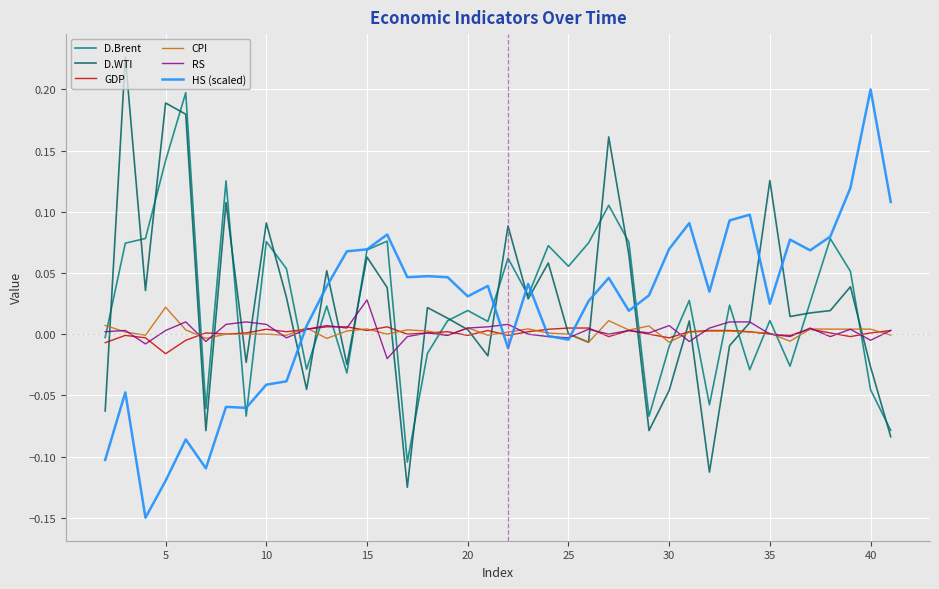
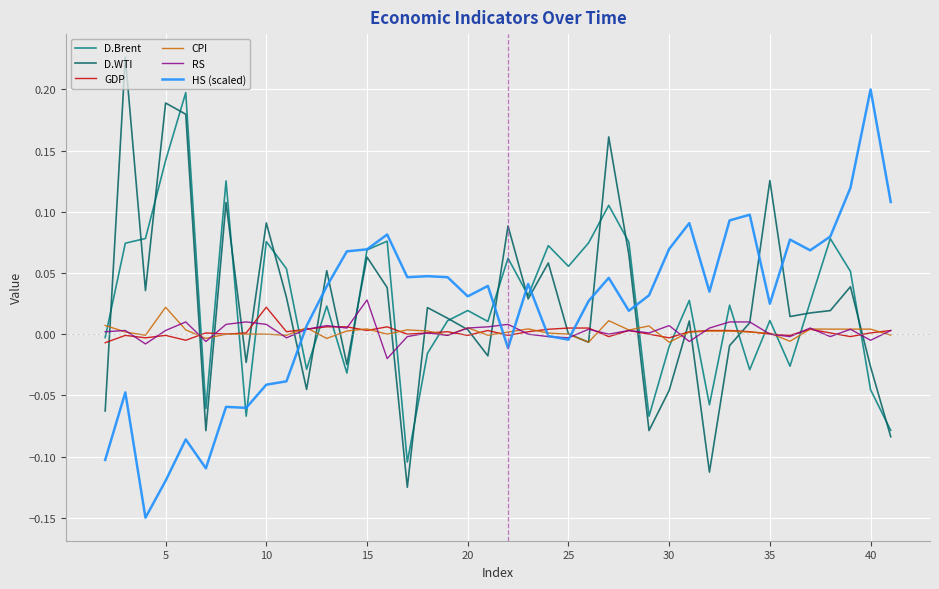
  {
    "GDP": {
-     "5": -0.016,
-     "10": 0.004,
+     "5": -0.001,
+     "10": 0.022,
      "20": -0.001,
      "25": 0.005,
      "30": -0.003,
      "40": 0.001
    },
    "CPI": {
      "5": 0.022,
      "10": 0.000,
      "30": -0.007,
      "40": 0.004
    },
    "RS": {
      "5": 0.003,
      "10": 0.008,
      "15": 0.028,
      "30": 0.007,
      "40": -0.005
    },
    "HS (scaled)": {
      "5": -0.120,
      "10": -0.041,
      "20": 0.031,
      "30": 0.070,
      "35": 0.025,
      "40": 0.200
    }
  }
